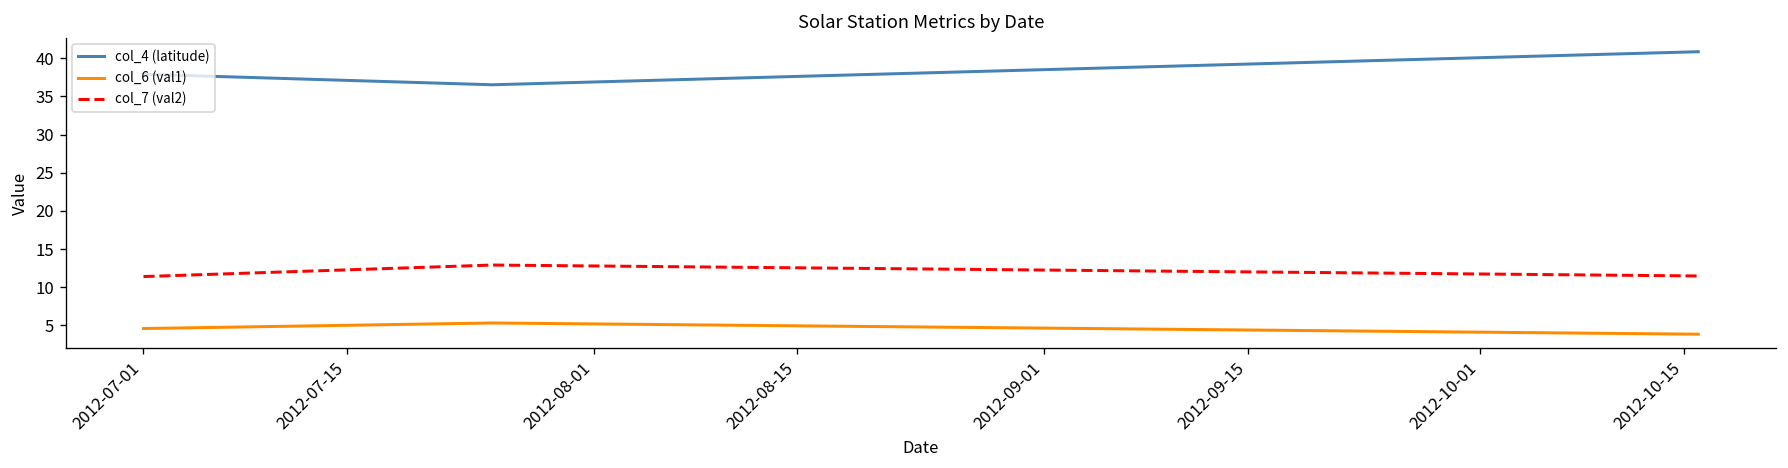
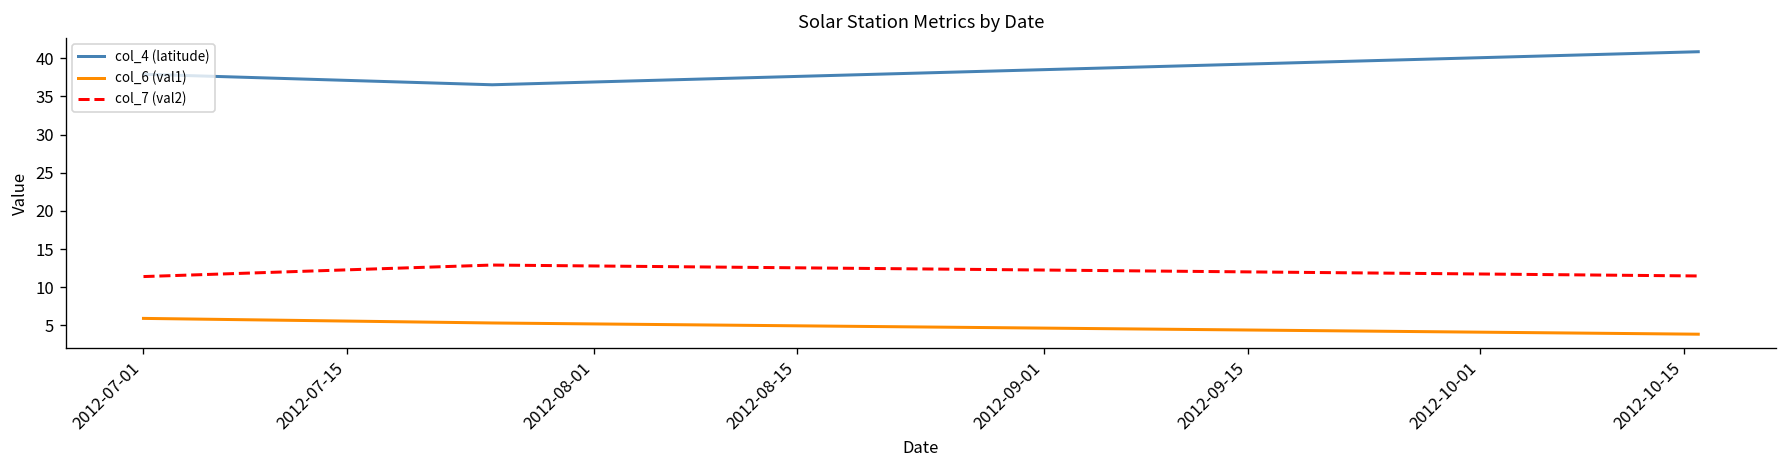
  {
    "col_6 (val1)": {
-     "2012-07-01": 5
+     "2012-07-01": 6
    },
    "col_7 (val2)": {
      "2012-07-01": 11
    }
  }
